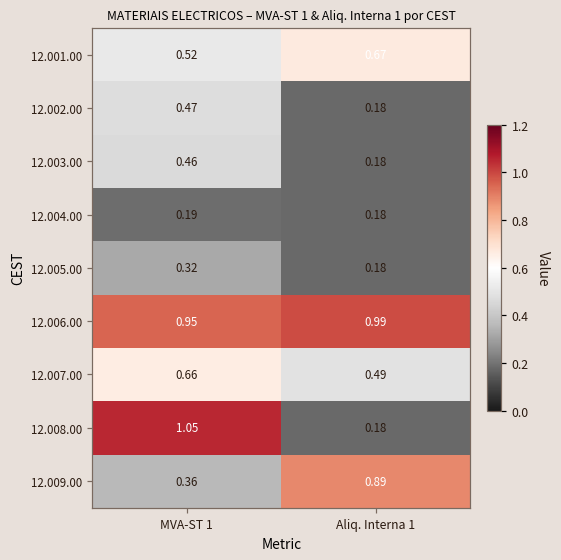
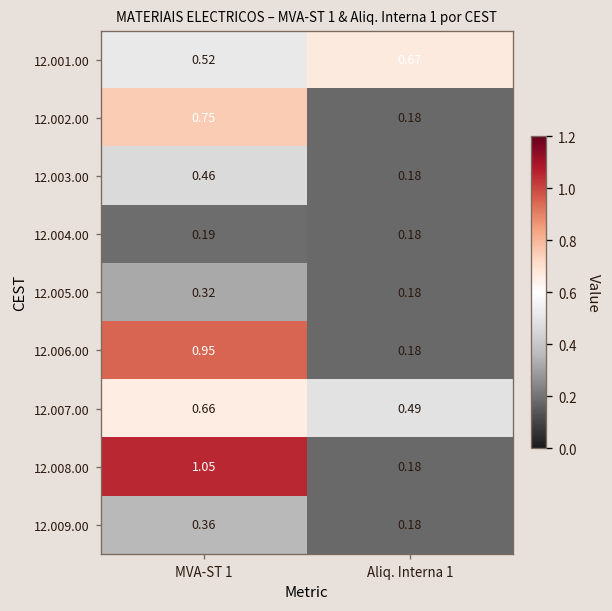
  {
    "12.001.00": {
      "MVA-ST 1": 0.52
    },
    "12.002.00": {
-     "MVA-ST 1": 0.47,
+     "MVA-ST 1": 0.75,
      "Aliq. Interna 1": 0.18
    },
    "12.003.00": {
      "MVA-ST 1": 0.46,
      "Aliq. Interna 1": 0.18
    },
    "12.004.00": {
      "MVA-ST 1": 0.19,
      "Aliq. Interna 1": 0.18
    },
    "12.005.00": {
      "MVA-ST 1": 0.32,
      "Aliq. Interna 1": 0.18
    },
    "12.006.00": {
      "MVA-ST 1": 0.95,
-     "Aliq. Interna 1": 0.99
+     "Aliq. Interna 1": 0.18
    },
    "12.007.00": {
      "MVA-ST 1": 0.66,
      "Aliq. Interna 1": 0.49
    },
    "12.008.00": {
      "MVA-ST 1": 1.05,
      "Aliq. Interna 1": 0.18
    },
    "12.009.00": {
      "MVA-ST 1": 0.36,
-     "Aliq. Interna 1": 0.89
+     "Aliq. Interna 1": 0.18
    }
  }
